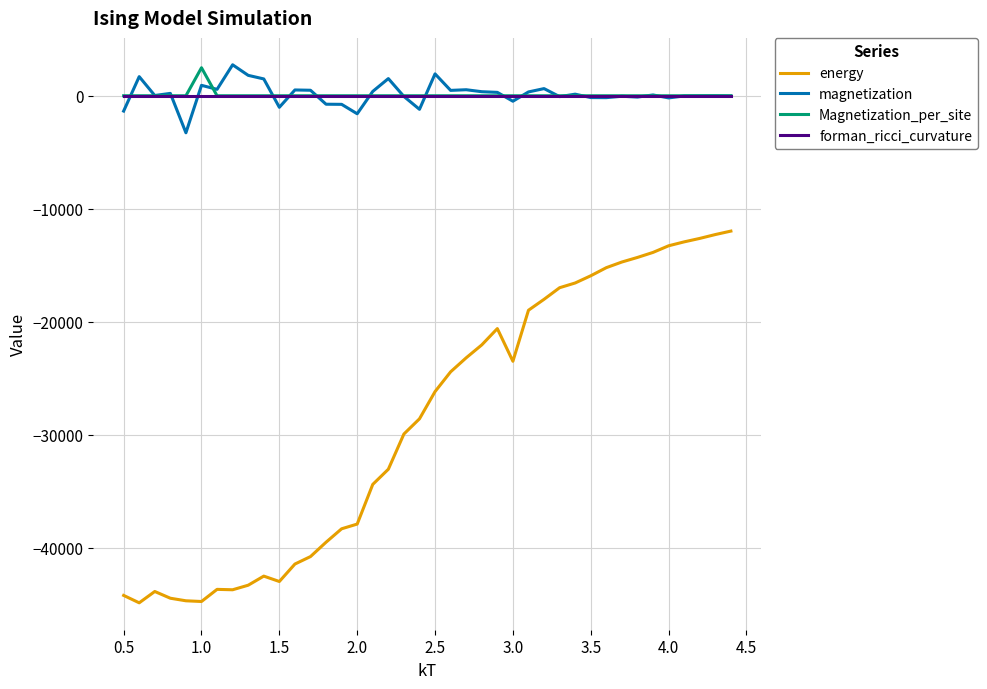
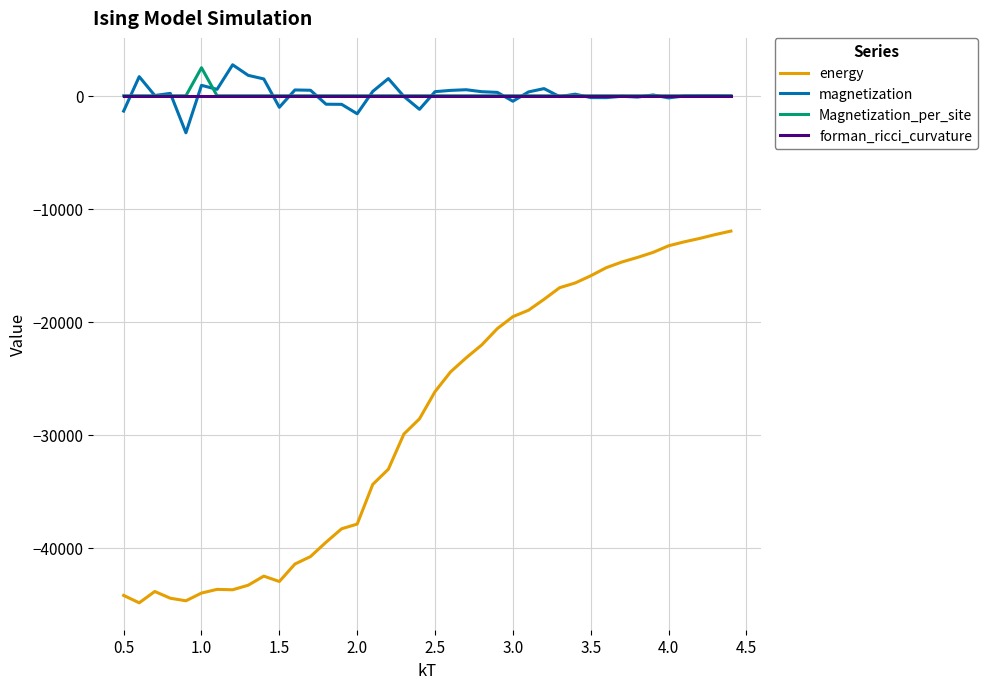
  {
    "energy": {
      "0.5": -44200,
-     "1.0": -44800,
+     "1.0": -44000,
      "1.5": -43000,
      "2.0": -37900,
      "2.5": -26200,
-     "3.0": -23500,
+     "3.0": -19600,
      "3.5": -15900,
      "4.0": -13300
    },
    "magnetization": {
      "0.5": -1400,
      "1.0": 900,
      "1.5": -1000,
      "2.0": -1600,
-     "2.5": 1900,
+     "2.5": 400,
      "3.0": -500
    },
    "Magnetization_per_site": {
      "1.0": 2500
    },
    "forman_ricci_curvature": {
      "1.0": 0
    }
  }
